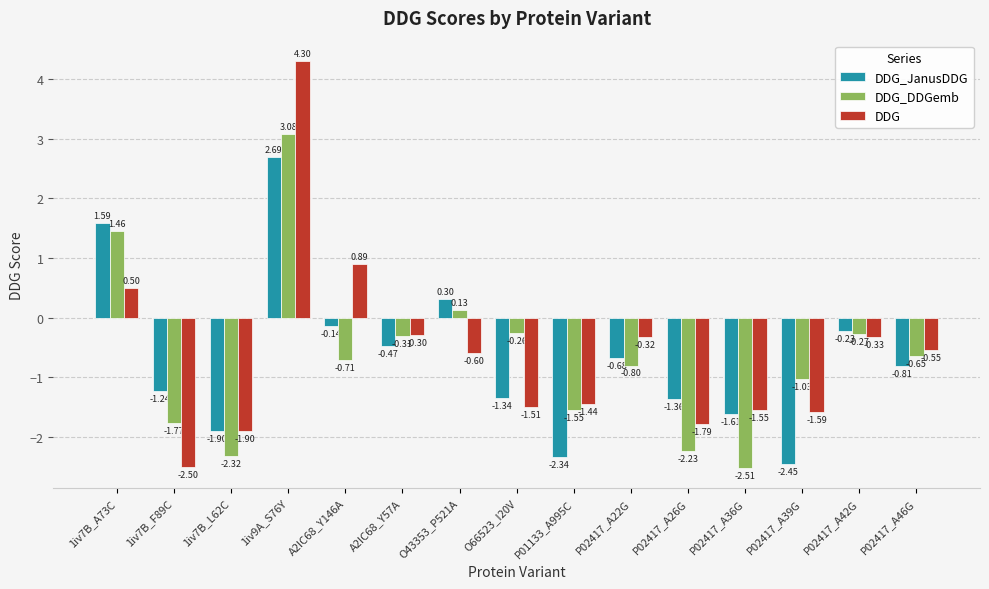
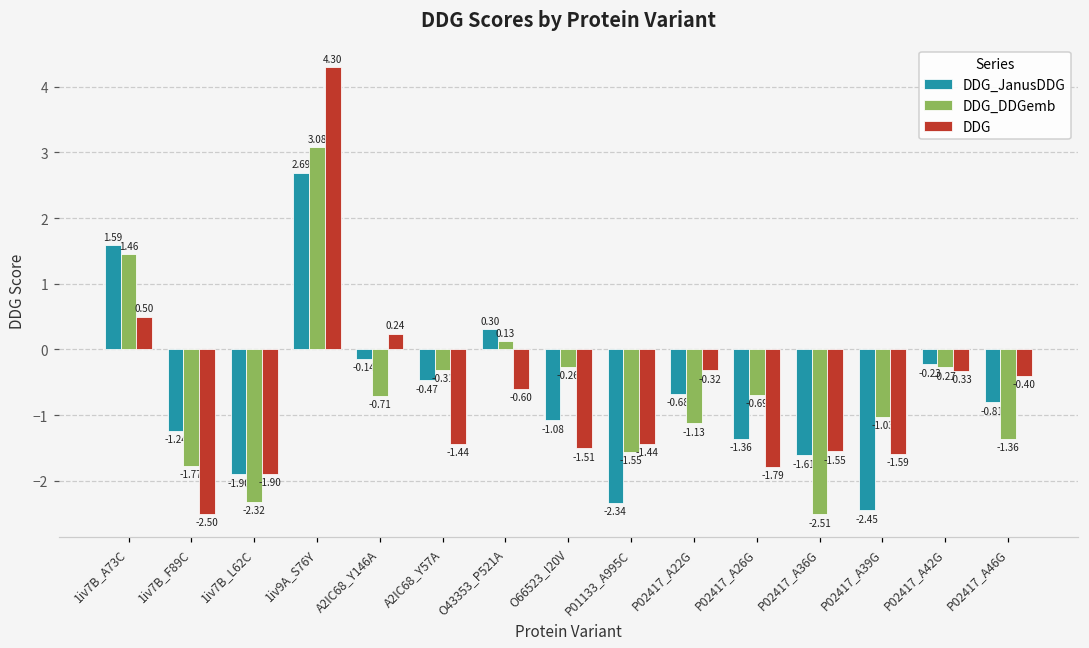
  {
    "DDG_JanusDDG": {
      "1iv7B_A73C": 1.59,
      "1iv7B_F89C": -1.24,
      "1iv7B_L62C": -1.90,
      "1iv9A_S76Y": 2.69,
      "A2IC68_Y146A": -0.14,
      "A2IC68_Y57A": -0.47,
      "O43353_P521A": 0.30,
-     "O66523_I20V": -1.34,
+     "O66523_I20V": -1.08,
      "P01133_A995C": -2.34,
      "P02417_A22G": -0.68,
      "P02417_A26G": -1.36,
      "P02417_A36G": -1.61,
      "P02417_A39G": -2.45,
      "P02417_A46G": -0.81
    },
    "DDG_DDGemb": {
      "1iv7B_A73C": 1.46,
      "1iv7B_F89C": -1.77,
      "1iv7B_L62C": -2.32,
      "1iv9A_S76Y": 3.08,
      "A2IC68_Y146A": -0.71,
      "O43353_P521A": 0.13,
      "O66523_I20V": -0.26,
      "P01133_A995C": -1.55,
-     "P02417_A22G": -0.80,
-     "P02417_A26G": -2.23,
+     "P02417_A22G": -1.13,
+     "P02417_A26G": -0.69,
      "P02417_A36G": -2.51,
      "P02417_A39G": -1.03,
-     "P02417_A46G": -0.65
+     "P02417_A46G": -1.36
    },
    "DDG": {
      "1iv7B_A73C": 0.50,
      "1iv7B_F89C": -2.50,
      "1iv7B_L62C": -1.90,
      "1iv9A_S76Y": 4.30,
-     "A2IC68_Y146A": 0.89,
-     "A2IC68_Y57A": -0.30,
+     "A2IC68_Y146A": 0.24,
+     "A2IC68_Y57A": -1.44,
      "O43353_P521A": -0.60,
      "O66523_I20V": -1.51,
      "P01133_A995C": -1.44,
      "P02417_A22G": -0.32,
      "P02417_A26G": -1.79,
      "P02417_A36G": -1.55,
      "P02417_A39G": -1.59,
-     "P02417_A46G": -0.55
+     "P02417_A46G": -0.40
    }
  }
